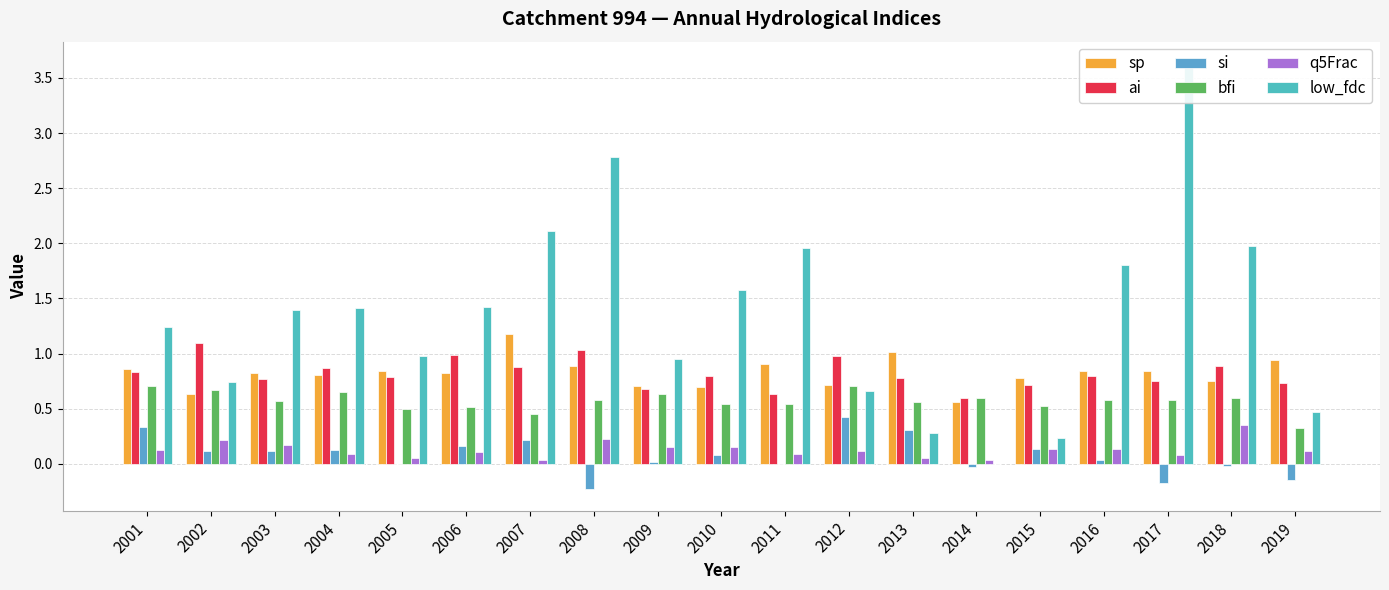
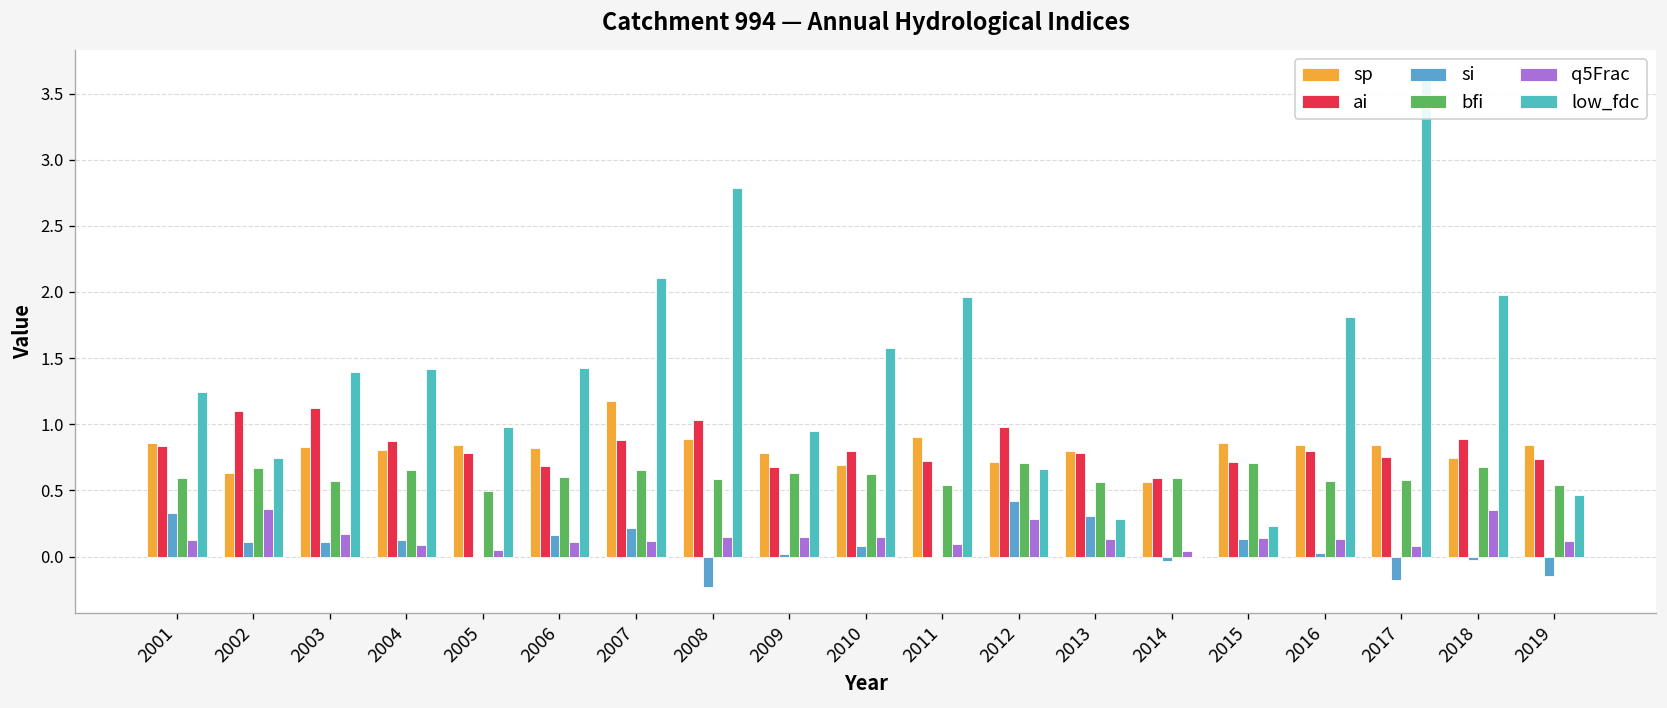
  {
    "sp": {
      "2001": 0.86,
      "2002": 0.63,
      "2003": 0.83,
      "2004": 0.80,
      "2005": 0.84,
      "2006": 0.82,
      "2007": 1.18,
      "2008": 0.89,
-     "2009": 0.71,
+     "2009": 0.79,
      "2010": 0.69,
      "2011": 0.90,
      "2012": 0.72,
-     "2013": 1.01,
+     "2013": 0.80,
      "2014": 0.56,
-     "2015": 0.78,
+     "2015": 0.86,
      "2016": 0.84,
      "2017": 0.84,
      "2018": 0.75,
-     "2019": 0.94
+     "2019": 0.84
    },
    "ai": {
      "2001": 0.84,
      "2002": 1.10,
-     "2003": 0.77,
+     "2003": 1.13,
      "2004": 0.87,
      "2005": 0.78,
-     "2006": 0.98,
+     "2006": 0.68,
      "2007": 0.88,
      "2008": 1.03,
      "2009": 0.68,
      "2010": 0.80,
-     "2011": 0.64,
+     "2011": 0.72,
      "2012": 0.98,
      "2013": 0.78,
      "2014": 0.59,
      "2015": 0.72,
      "2016": 0.80,
      "2017": 0.75,
      "2018": 0.89,
      "2019": 0.74
    },
    "bfi": {
-     "2001": 0.70,
+     "2001": 0.59,
      "2002": 0.67,
      "2003": 0.57,
      "2004": 0.65,
      "2005": 0.50,
-     "2006": 0.52,
-     "2007": 0.45,
+     "2006": 0.60,
+     "2007": 0.65,
      "2008": 0.58,
      "2009": 0.63,
-     "2010": 0.55,
+     "2010": 0.62,
      "2011": 0.54,
      "2012": 0.71,
      "2013": 0.56,
      "2014": 0.60,
-     "2015": 0.53,
+     "2015": 0.71,
      "2016": 0.57,
      "2017": 0.58,
-     "2018": 0.60,
-     "2019": 0.32
+     "2018": 0.68,
+     "2019": 0.54
    },
    "q5Frac": {
      "2001": 0.12,
-     "2002": 0.21,
+     "2002": 0.36,
      "2003": 0.17,
      "2004": 0.09,
      "2005": 0.05,
      "2006": 0.11,
-     "2007": 0.04,
-     "2008": 0.23,
+     "2007": 0.12,
+     "2008": 0.14,
      "2009": 0.15,
      "2010": 0.15,
      "2011": 0.09,
-     "2012": 0.11,
-     "2013": 0.05,
+     "2012": 0.29,
+     "2013": 0.14,
      "2014": 0.04,
      "2015": 0.14,
      "2016": 0.13,
      "2017": 0.08,
      "2018": 0.35,
      "2019": 0.12
    }
  }
